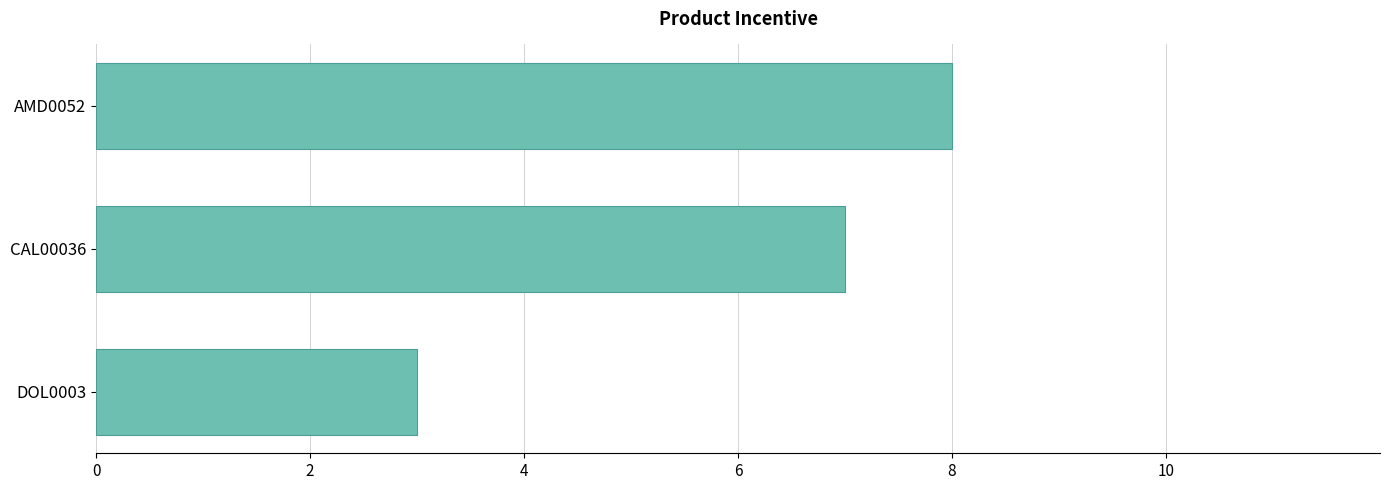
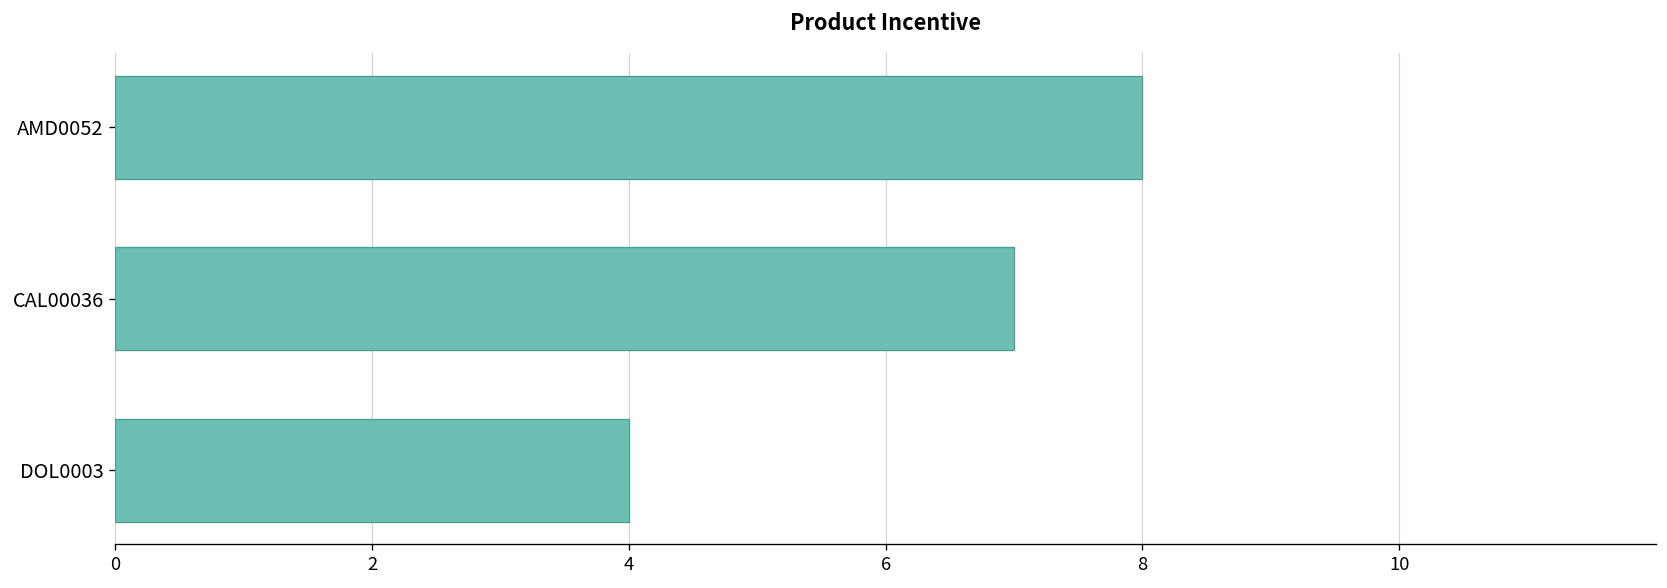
  {
    "AMD0052": 8,
    "CAL00036": 7,
-   "DOL0003": 3
+   "DOL0003": 4
  }
